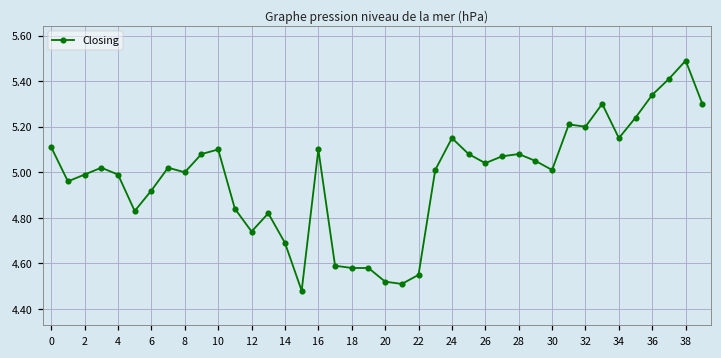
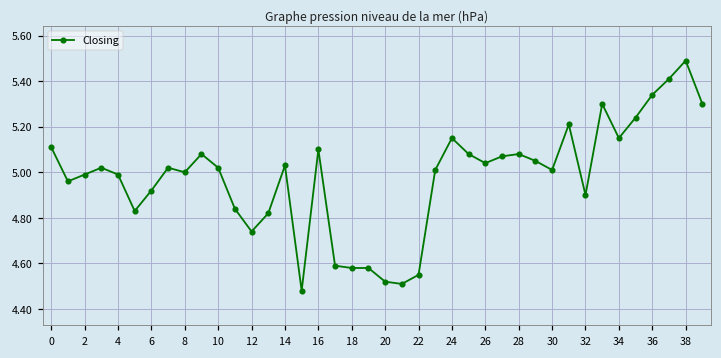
  {
    "0": 5.11,
    "2": 4.99,
    "4": 4.99,
    "6": 4.92,
    "8": 5.00,
-   "10": 5.10,
+   "10": 5.02,
    "12": 4.74,
-   "14": 4.69,
+   "14": 5.03,
    "16": 5.10,
    "18": 4.58,
    "20": 4.52,
    "22": 4.55,
    "24": 5.15,
    "26": 5.04,
    "28": 5.08,
    "30": 5.01,
-   "32": 5.2,
+   "32": 4.9,
    "34": 5.15,
    "36": 5.34,
    "38": 5.49
  }
